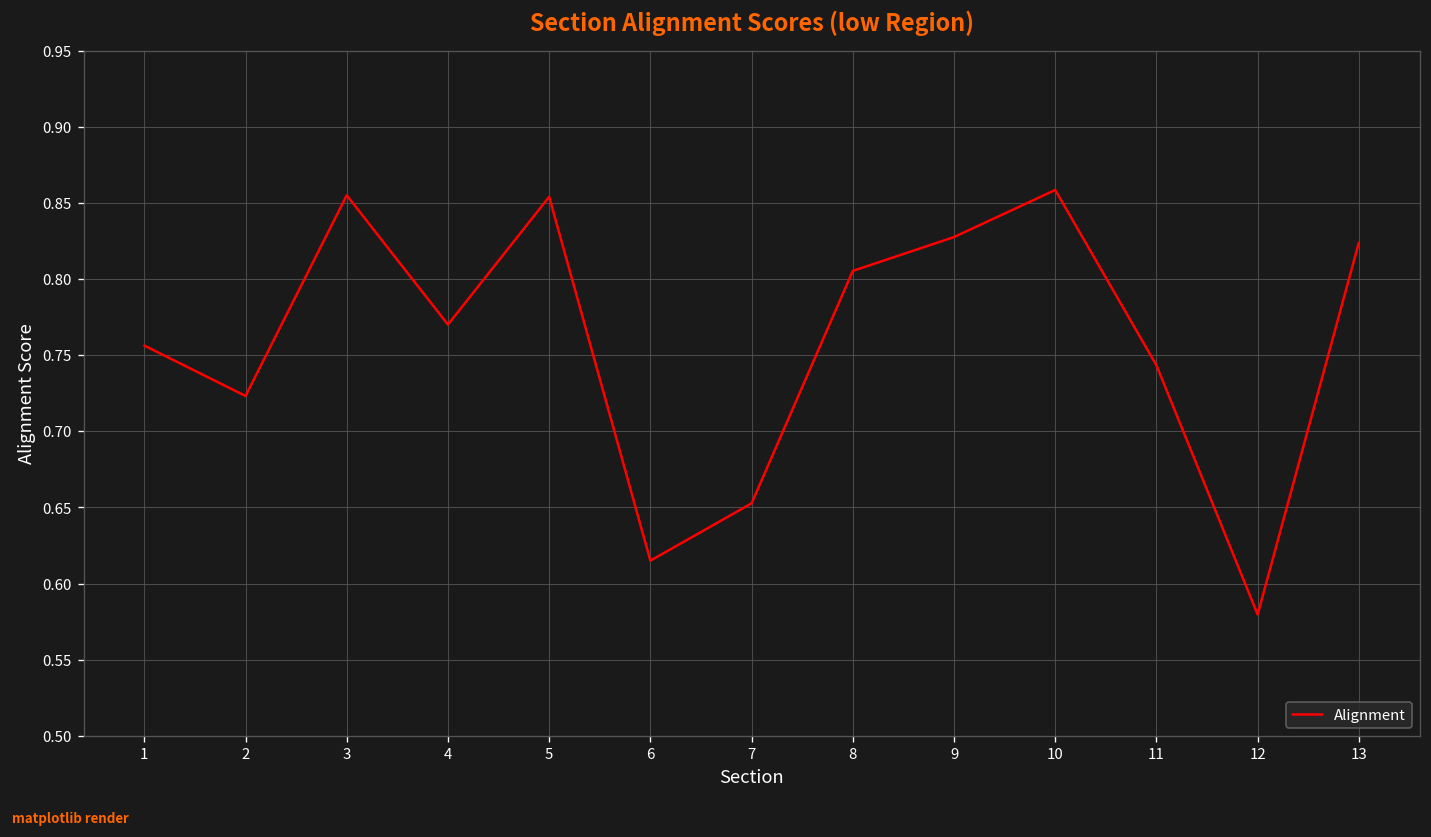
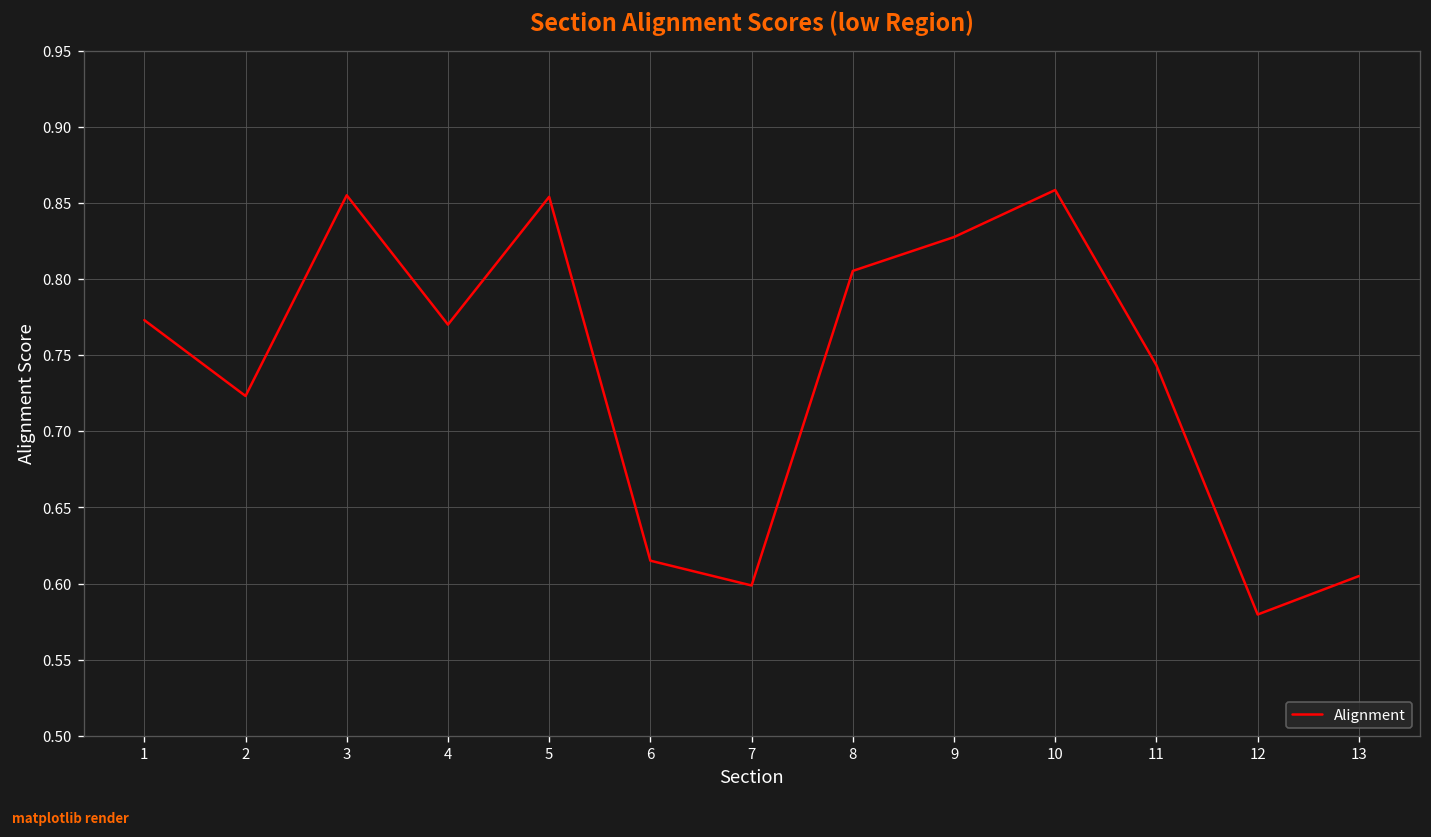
  {
-   "1": 0.756,
+   "1": 0.773,
    "2": 0.723,
    "3": 0.855,
    "4": 0.770,
    "5": 0.854,
    "6": 0.615,
-   "7": 0.653,
+   "7": 0.599,
    "8": 0.805,
    "9": 0.828,
    "10": 0.858,
    "11": 0.743,
    "12": 0.580,
-   "13": 0.824
+   "13": 0.605
  }
